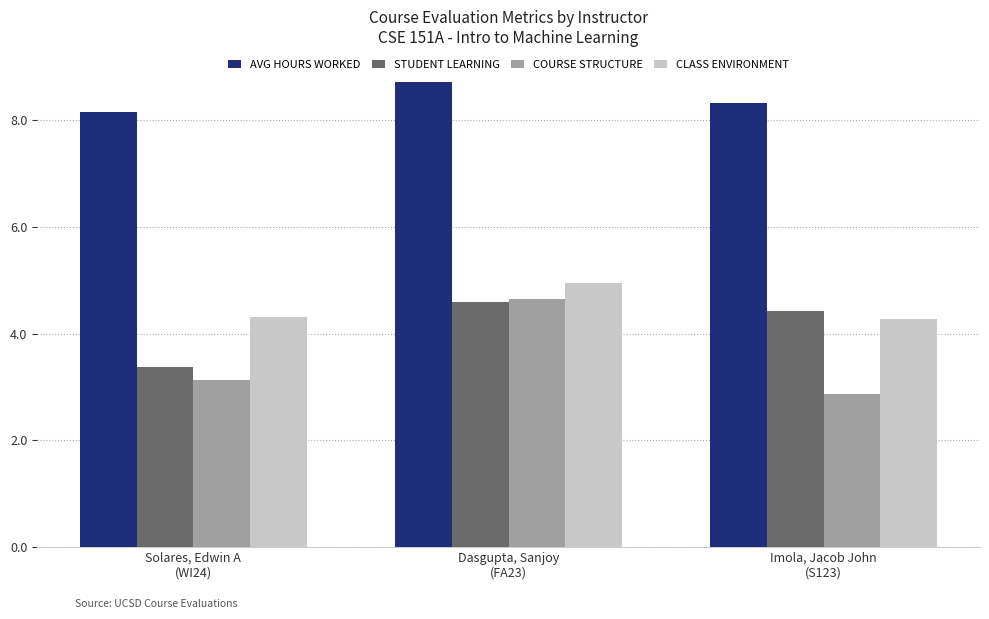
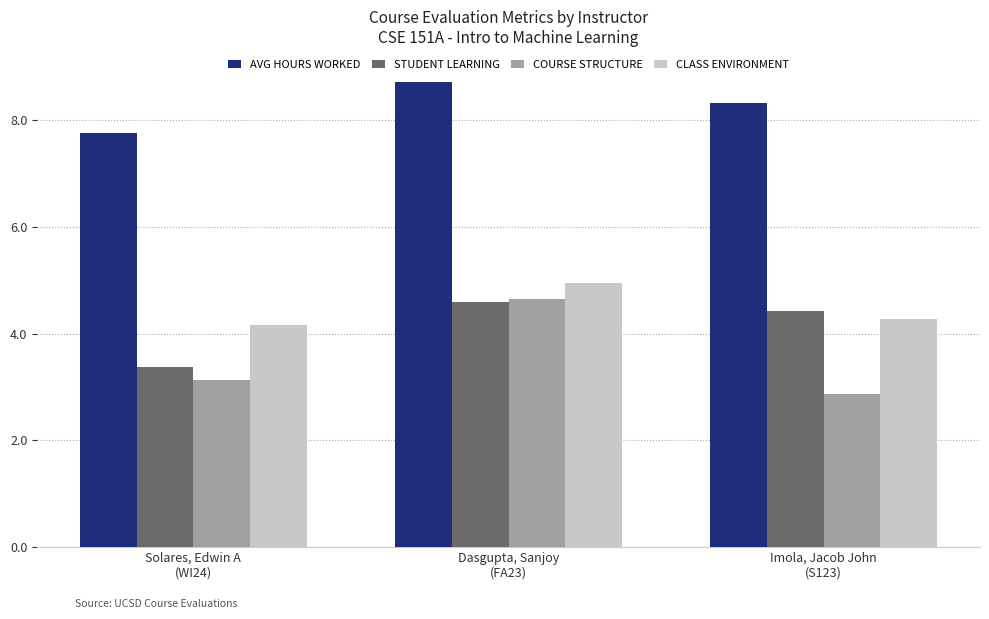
  {
    "AVG HOURS WORKED": {
-     "Solares, Edwin A (WI24)": 8.2,
+     "Solares, Edwin A (WI24)": 7.8,
      "Dasgupta, Sanjoy (FA23)": 8.7,
      "Imola, Jacob John (S123)": 8.3
    },
    "STUDENT LEARNING": {
      "Solares, Edwin A (WI24)": 3.4,
      "Dasgupta, Sanjoy (FA23)": 4.6,
      "Imola, Jacob John (S123)": 4.4
    },
    "COURSE STRUCTURE": {
      "Solares, Edwin A (WI24)": 3.1,
      "Dasgupta, Sanjoy (FA23)": 4.7,
      "Imola, Jacob John (S123)": 2.9
    },
    "CLASS ENVIRONMENT": {
-     "Solares, Edwin A (WI24)": 4.3,
+     "Solares, Edwin A (WI24)": 4.2,
      "Dasgupta, Sanjoy (FA23)": 5.0,
      "Imola, Jacob John (S123)": 4.3
    }
  }
